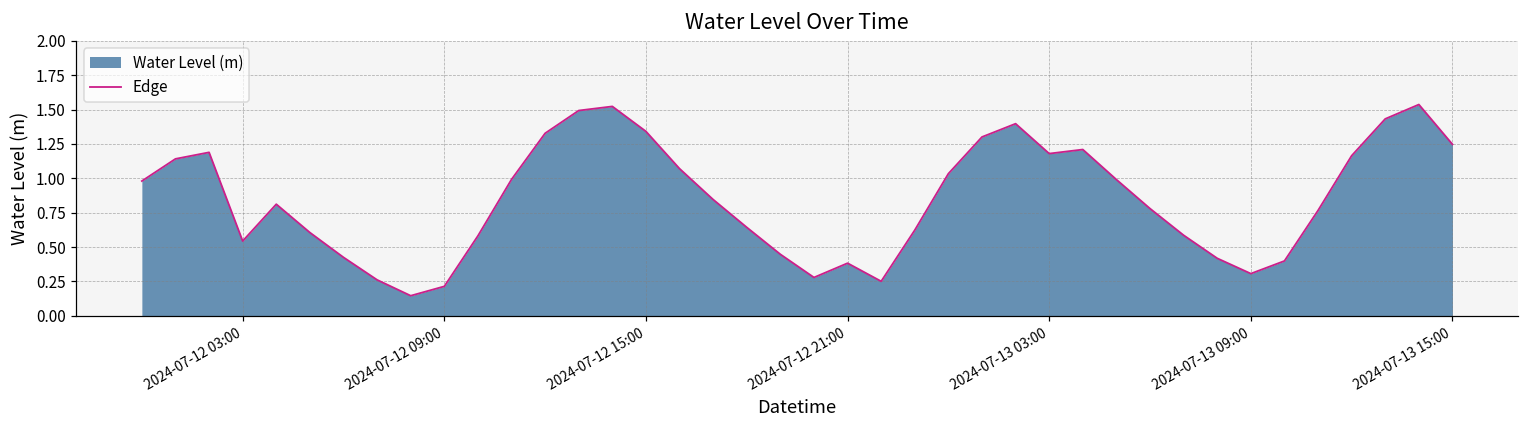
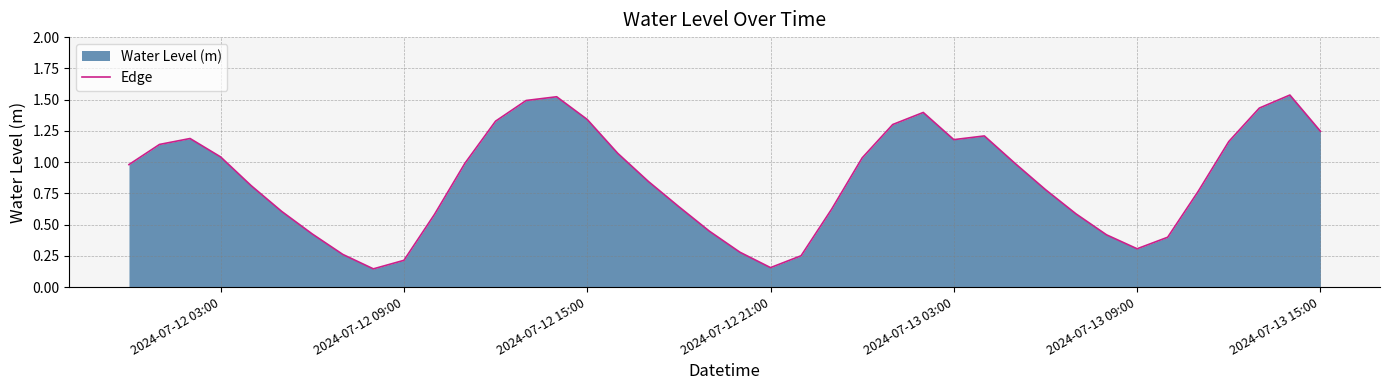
  {
-   "2024-07-12 03:00": 0.54,
+   "2024-07-12 03:00": 1.04,
    "2024-07-12 09:00": 0.21,
    "2024-07-12 15:00": 1.34,
-   "2024-07-12 21:00": 0.38,
+   "2024-07-12 21:00": 0.16,
    "2024-07-13 03:00": 1.18,
    "2024-07-13 09:00": 0.31,
    "2024-07-13 15:00": 1.25
  }
